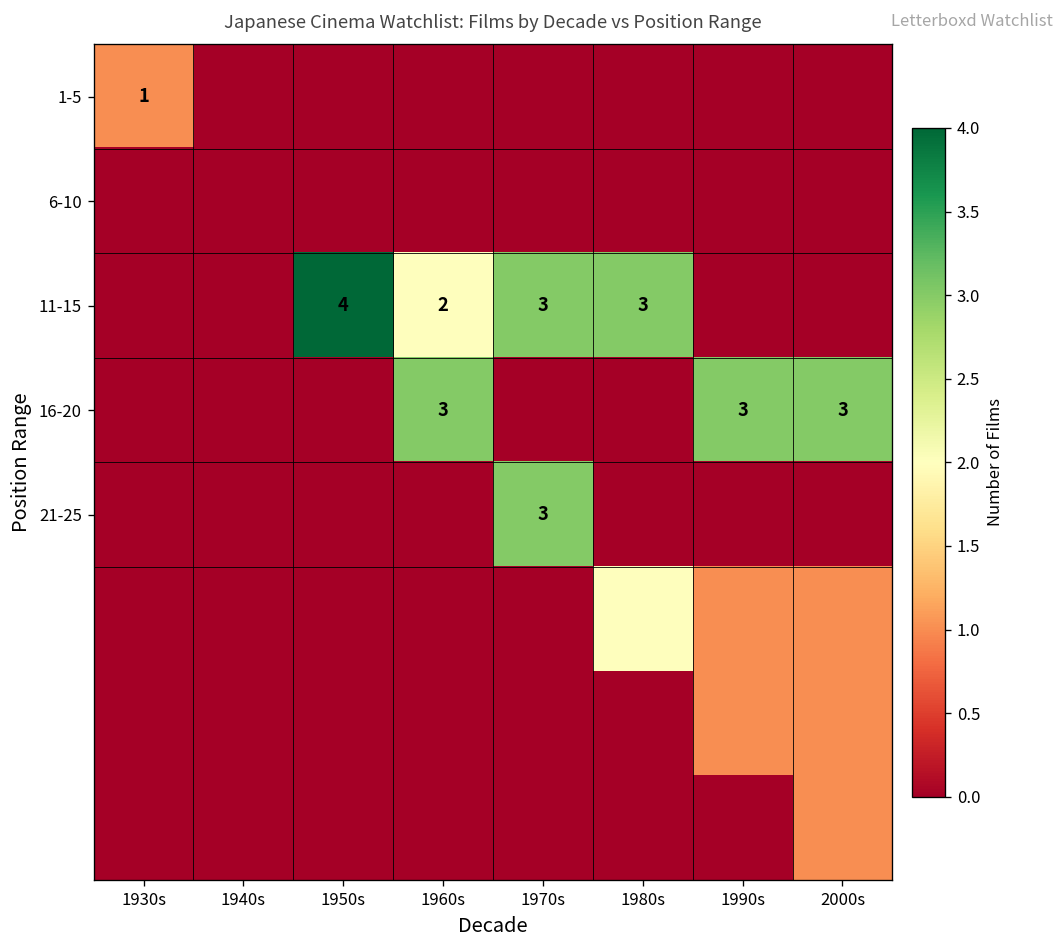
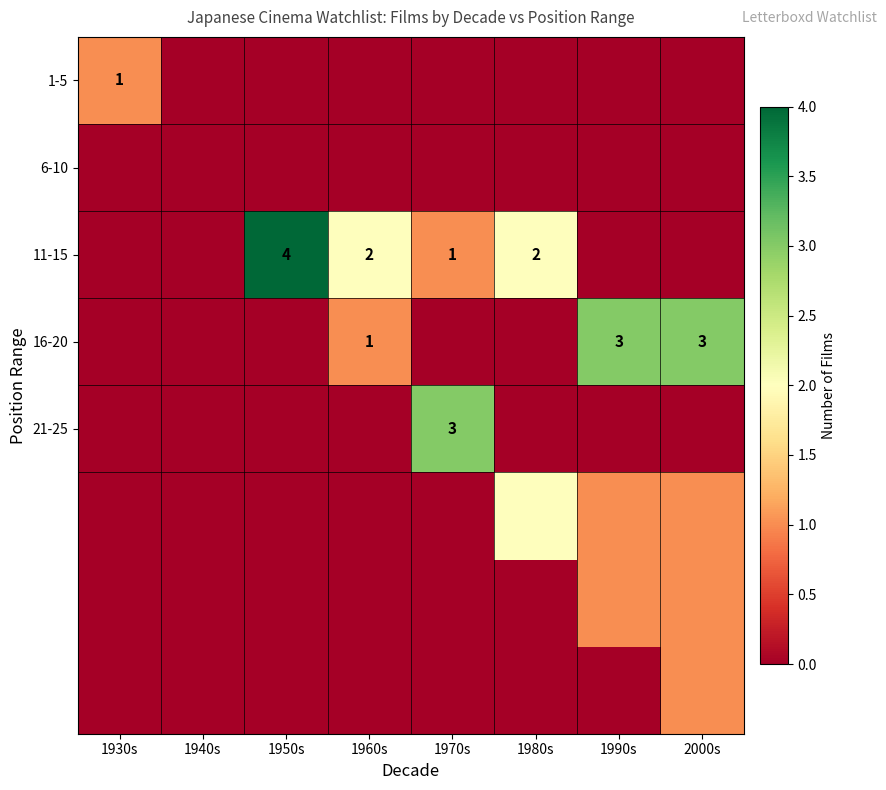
  {
    "1-5": {
      "1930s": 1
    },
    "11-15": {
      "1950s": 4,
      "1960s": 2,
-     "1970s": 3,
-     "1980s": 3
+     "1970s": 1,
+     "1980s": 2
    },
    "16-20": {
-     "1960s": 3,
+     "1960s": 1,
      "1990s": 3,
      "2000s": 3
    },
    "21-25": {
      "1970s": 3
    }
  }
